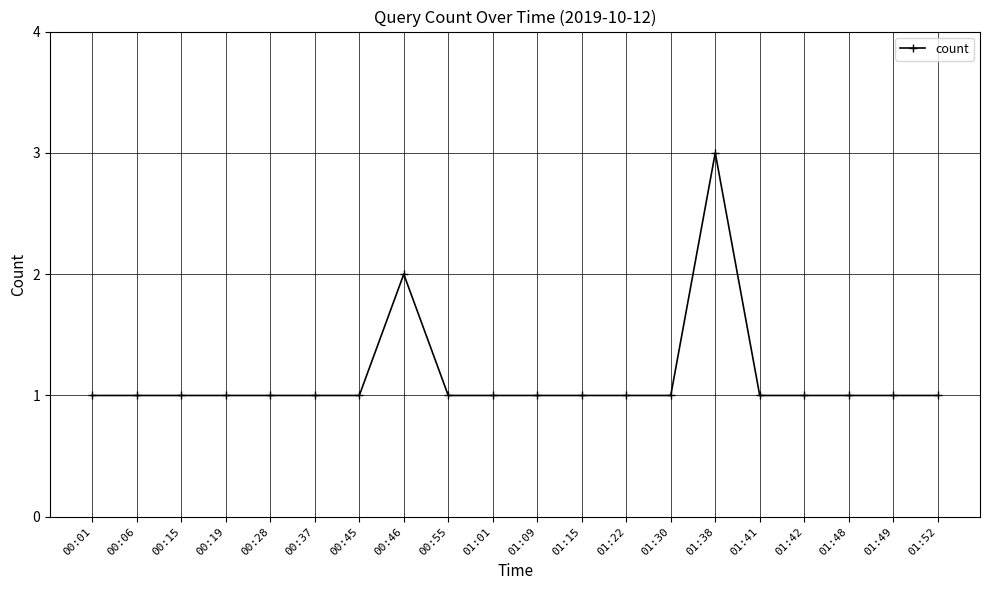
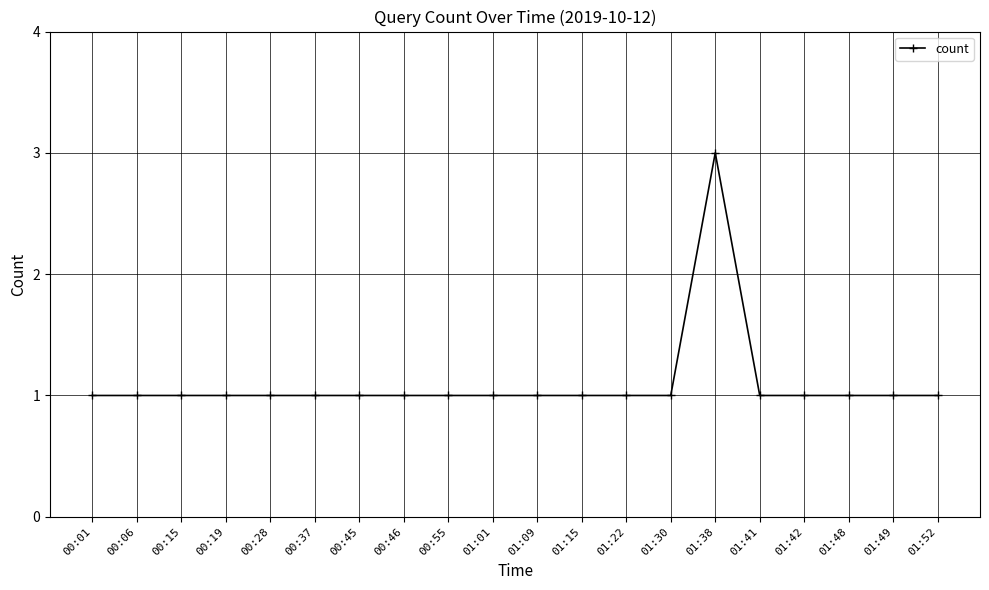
  {
    "00:01": 1,
    "00:06": 1,
    "00:15": 1,
    "00:19": 1,
    "00:28": 1,
    "00:37": 1,
    "00:45": 1,
-   "00:46": 2,
+   "00:46": 1,
    "00:55": 1,
    "01:01": 1,
    "01:09": 1,
    "01:15": 1,
    "01:22": 1,
    "01:30": 1,
    "01:38": 3,
    "01:41": 1,
    "01:42": 1,
    "01:48": 1,
    "01:49": 1,
    "01:52": 1
  }
